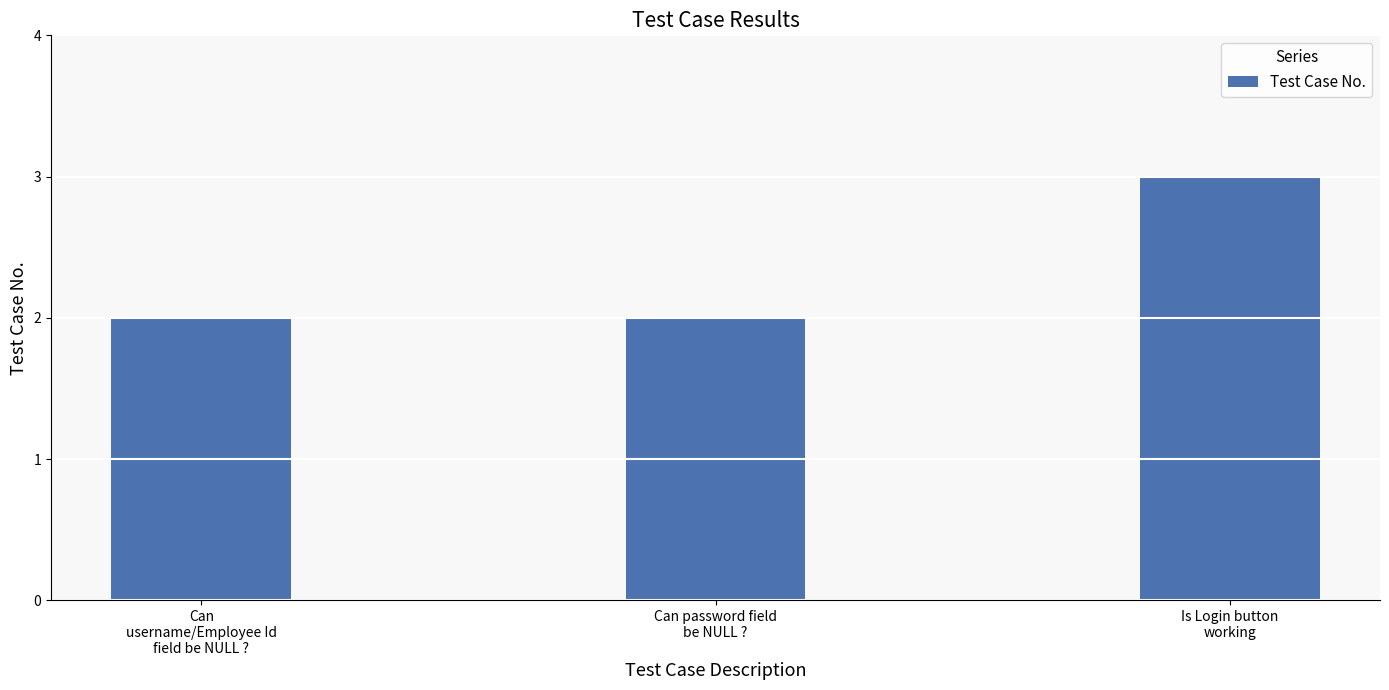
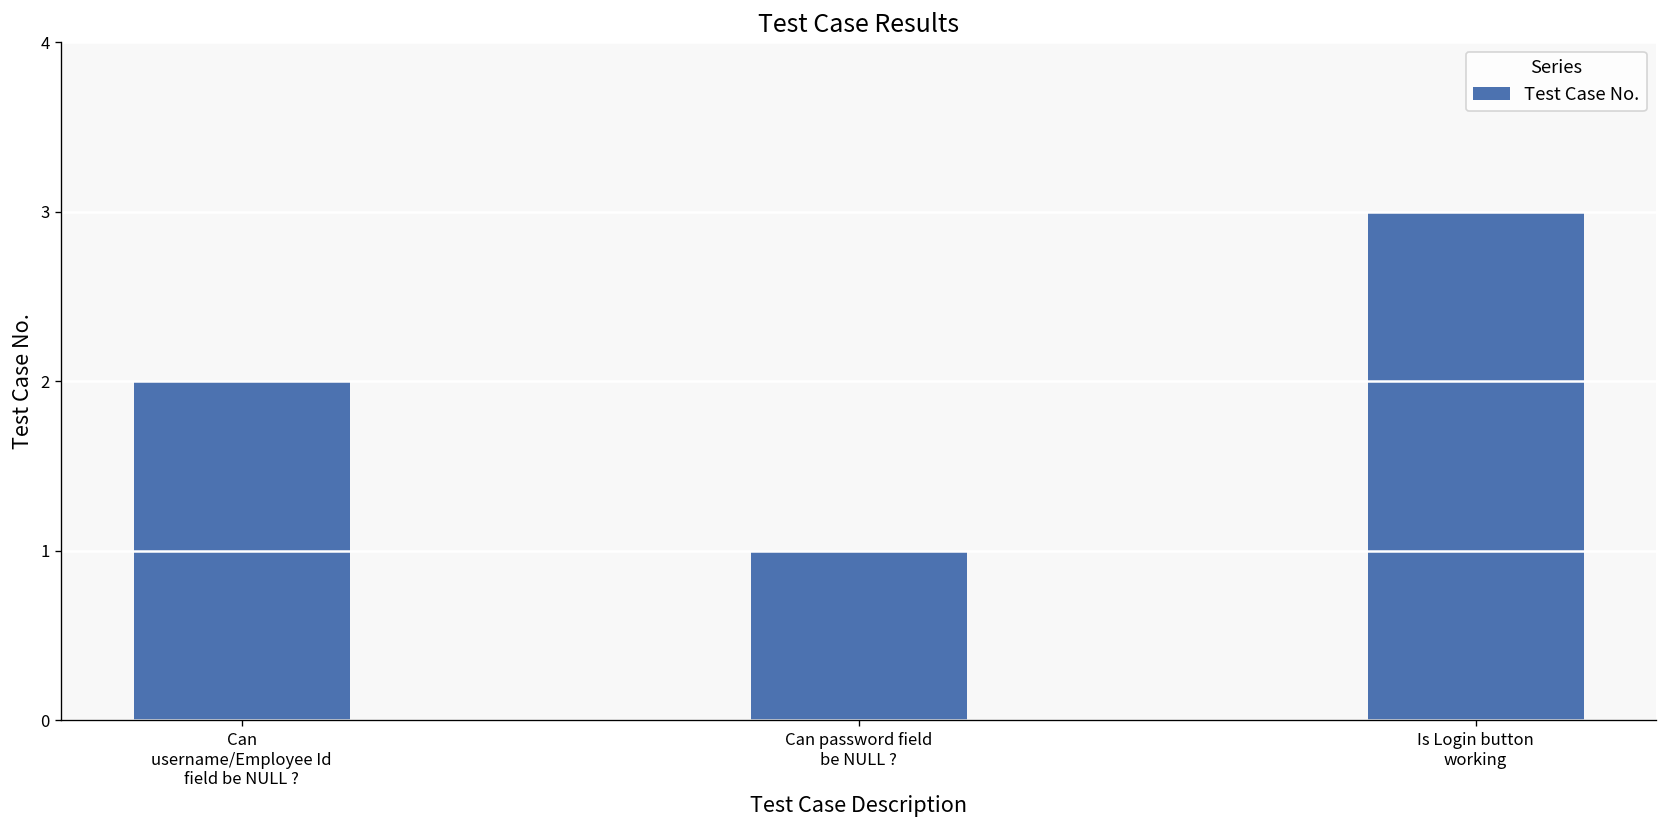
  {
    "Can username/Employee Id field be NULL ?": 2,
-   "Can password field be NULL ?": 2,
+   "Can password field be NULL ?": 1,
    "Is Login button working": 3
  }
